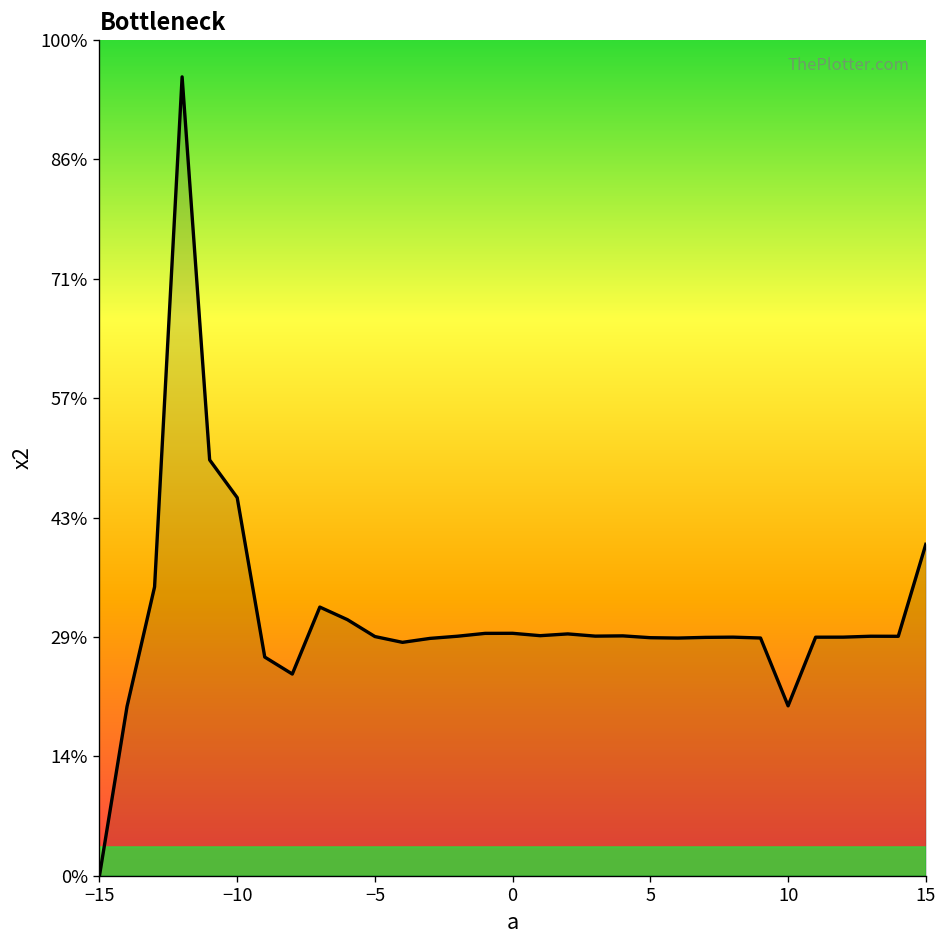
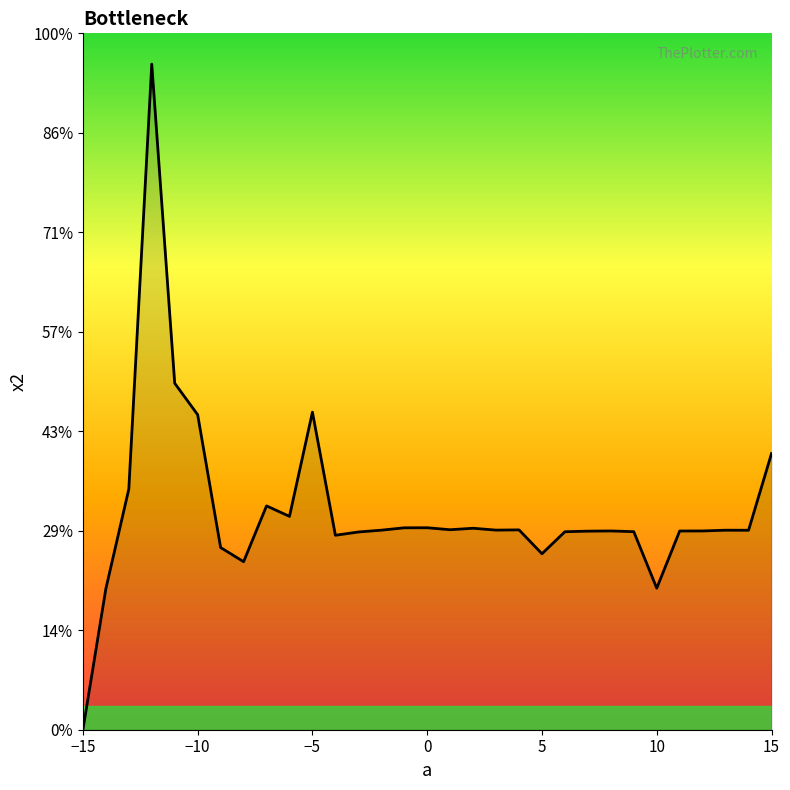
  {
    "−10": "45%",
-   "−5": "29%",
+   "−5": "46%",
    "0": "29%",
-   "5": "28%",
+   "5": "25%",
    "10": "20%",
    "15": "40%"
  }
